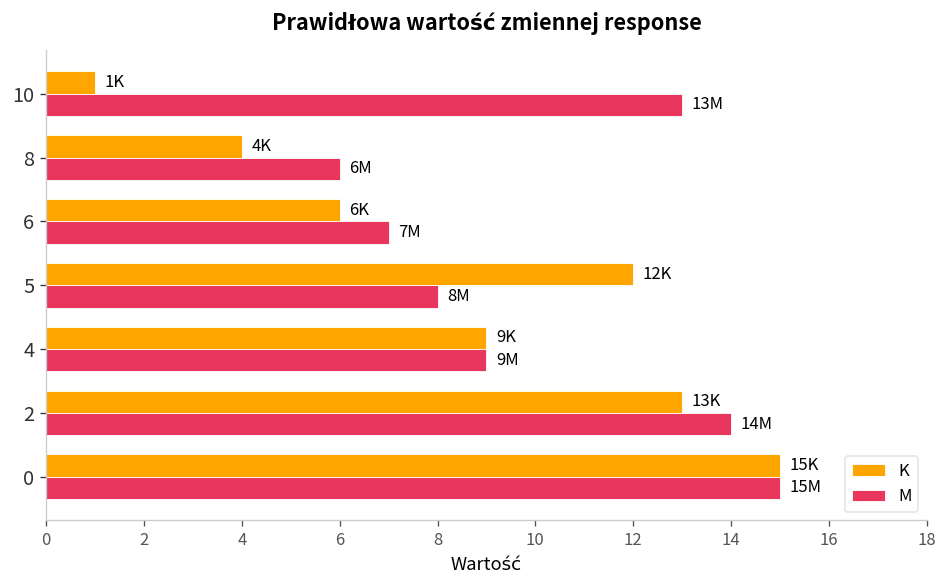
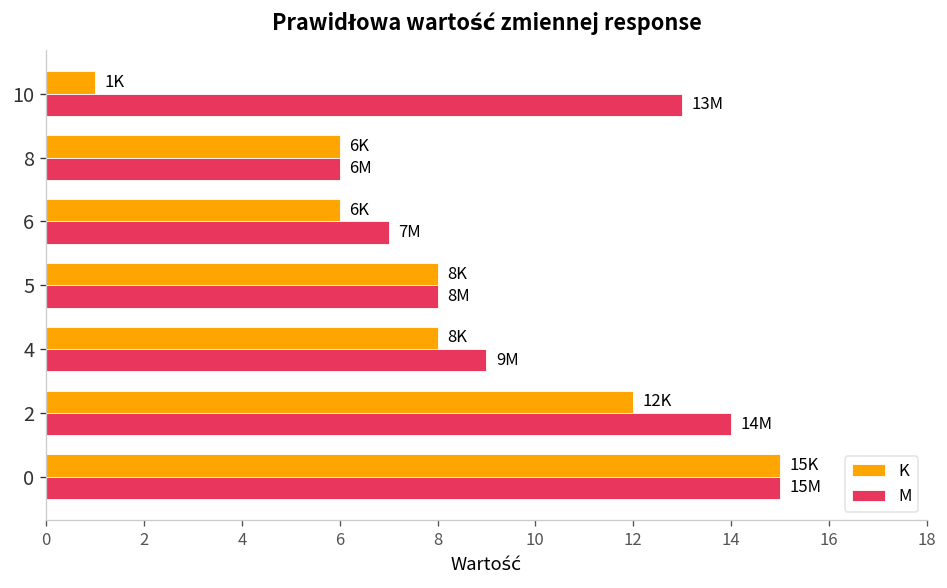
  {
    "K": {
      "10": "1K",
-     "8": "4K",
+     "8": "6K",
      "6": "6K",
-     "5": "12K",
-     "4": "9K",
-     "2": "13K",
+     "5": "8K",
+     "4": "8K",
+     "2": "12K",
      "0": "15K"
    },
    "M": {
      "10": "13M",
      "8": "6M",
      "6": "7M",
      "5": "8M",
      "4": "9M",
      "2": "14M",
      "0": "15M"
    }
  }
